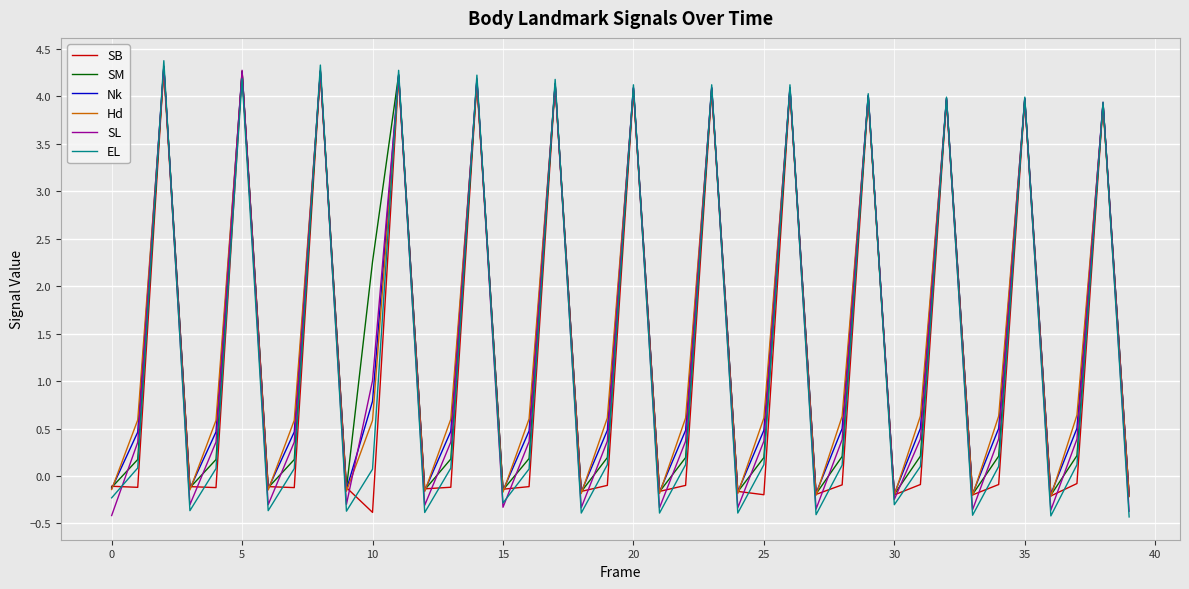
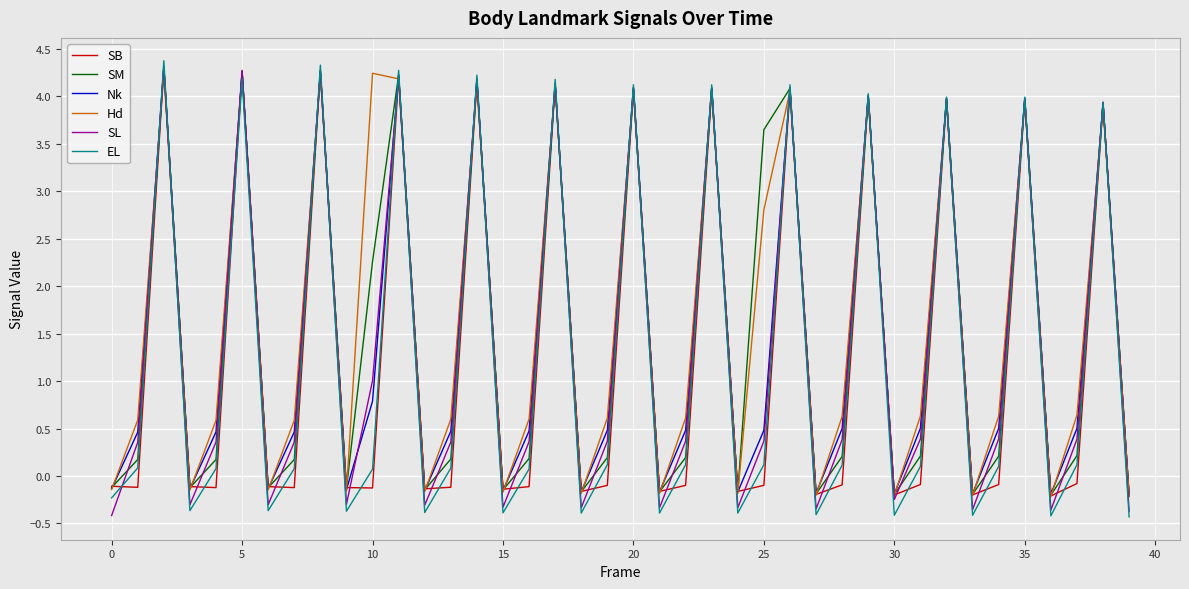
  {
    "SB": {
-     "10": -0.4,
-     "25": -0.2
+     "10": -0.1,
+     "25": -0.1
    },
    "SM": {
      "10": 2.3,
-     "25": 0.2
+     "25": 3.6
    },
    "Nk": {
      "10": 0.8,
      "25": 0.5
    },
    "Hd": {
-     "10": 0.6,
-     "25": 0.6
+     "10": 4.2,
+     "25": 2.8
    },
    "SL": {
      "0": -0.4,
      "10": 1.0,
      "15": -0.3,
      "25": 0.4,
      "30": -0.2
    },
    "EL": {
      "0": -0.2,
      "5": 4.2,
      "10": 0.1,
-     "15": -0.3,
+     "15": -0.4,
      "20": 4.1,
      "25": 0.1,
-     "30": -0.3
+     "30": -0.4
    }
  }
